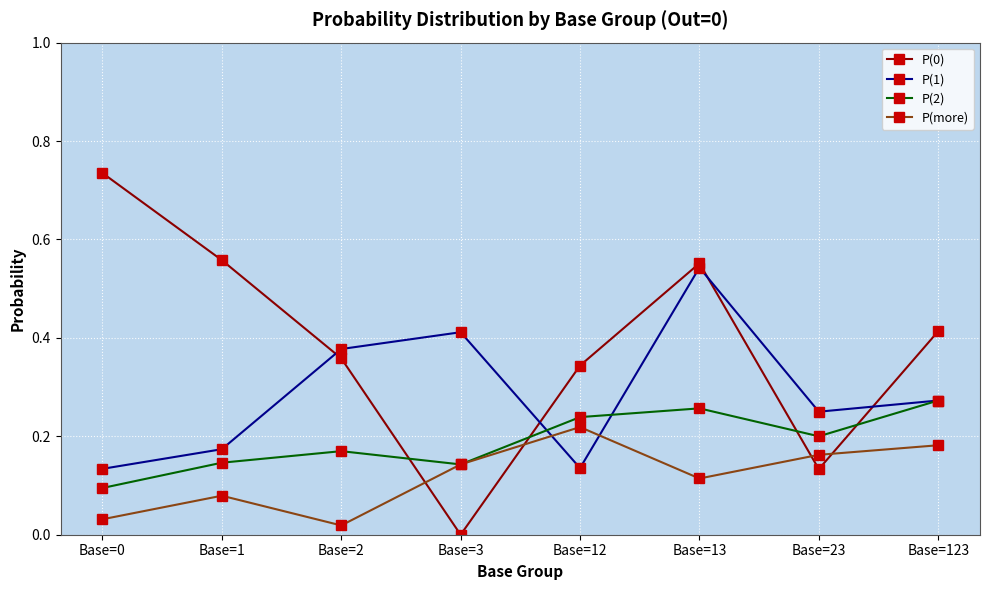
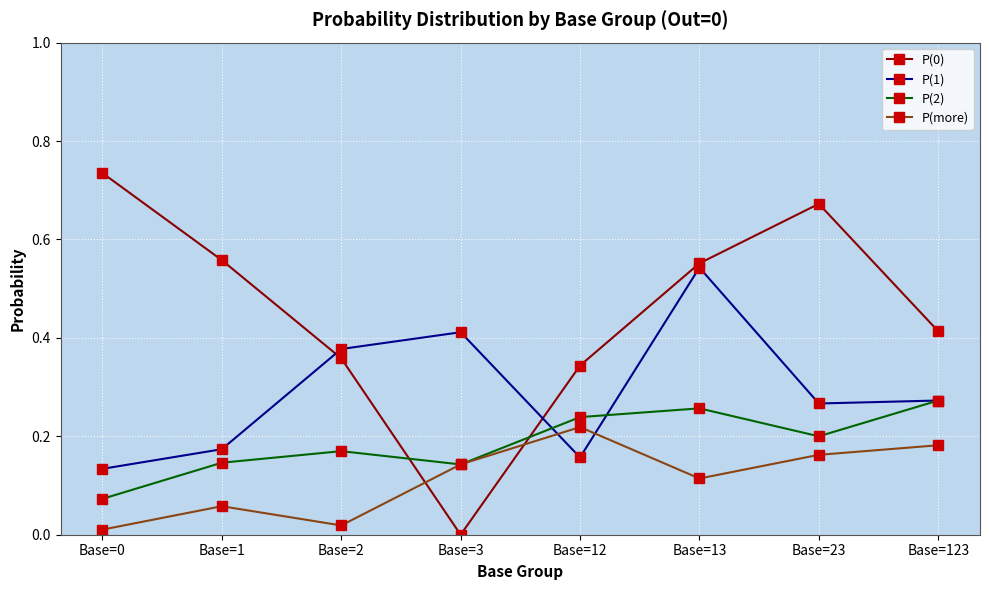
  {
    "P(0)": {
      "Base=0": 0.73,
      "Base=1": 0.56,
      "Base=2": 0.36,
      "Base=3": 0.00,
      "Base=12": 0.34,
      "Base=13": 0.55,
-     "Base=23": 0.13,
+     "Base=23": 0.67,
      "Base=123": 0.41
    },
    "P(1)": {
      "Base=0": 0.13,
      "Base=1": 0.17,
      "Base=2": 0.38,
      "Base=3": 0.41,
-     "Base=12": 0.14,
+     "Base=12": 0.16,
      "Base=13": 0.54,
-     "Base=23": 0.25
+     "Base=23": 0.27
    },
    "P(2)": {
-     "Base=0": 0.09,
+     "Base=0": 0.07,
      "Base=1": 0.15,
      "Base=2": 0.17,
      "Base=12": 0.24,
      "Base=13": 0.26,
      "Base=23": 0.20
    },
    "P(more)": {
-     "Base=0": 0.03,
-     "Base=1": 0.08,
+     "Base=0": 0.01,
+     "Base=1": 0.06,
      "Base=2": 0.02,
      "Base=12": 0.22,
      "Base=13": 0.11,
      "Base=23": 0.16,
      "Base=123": 0.18
    }
  }
